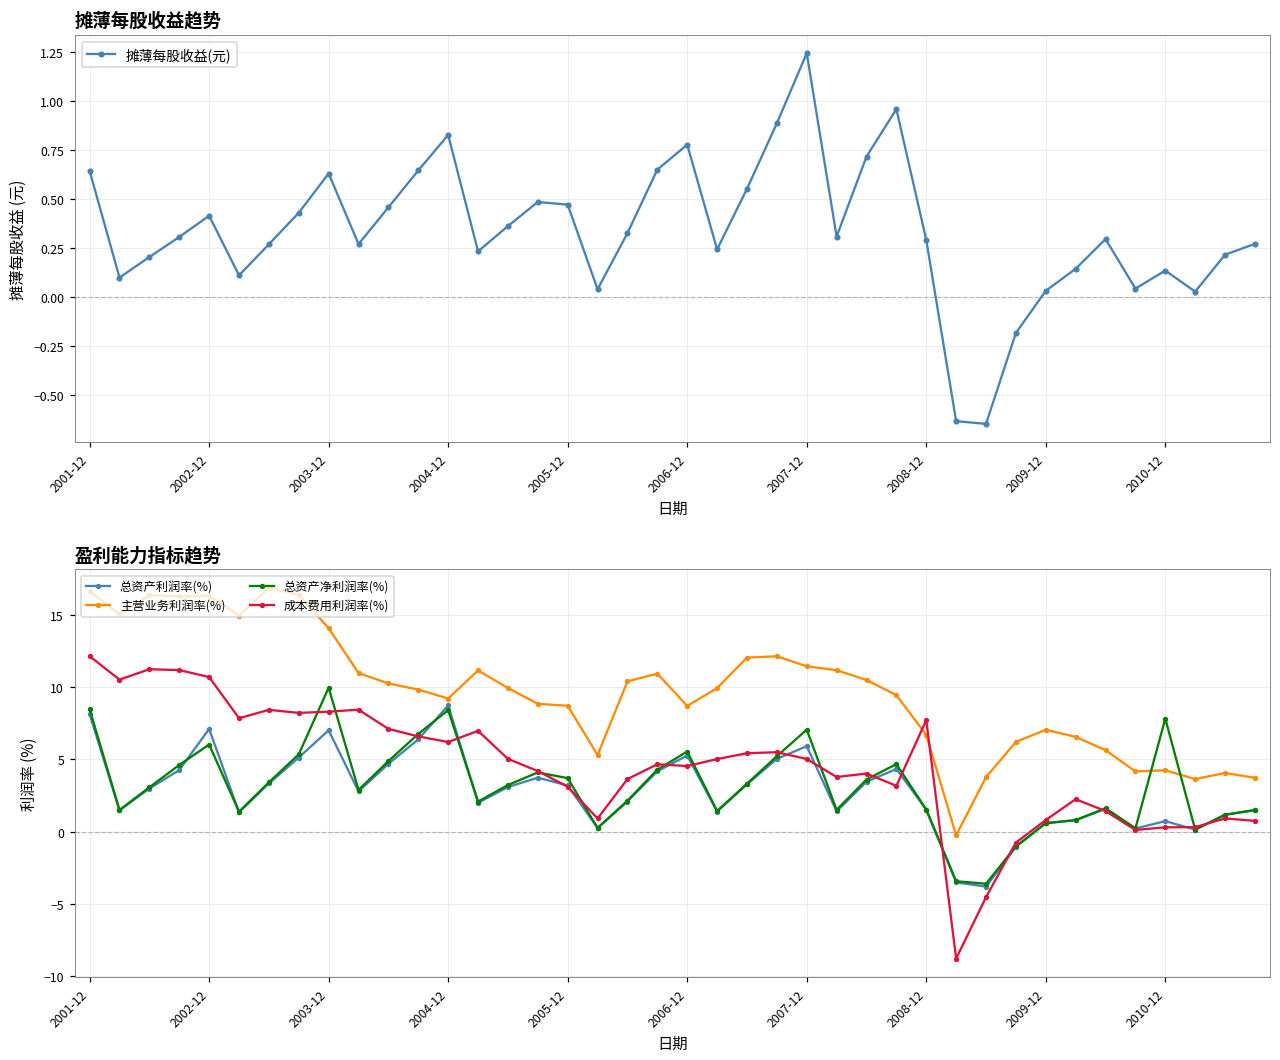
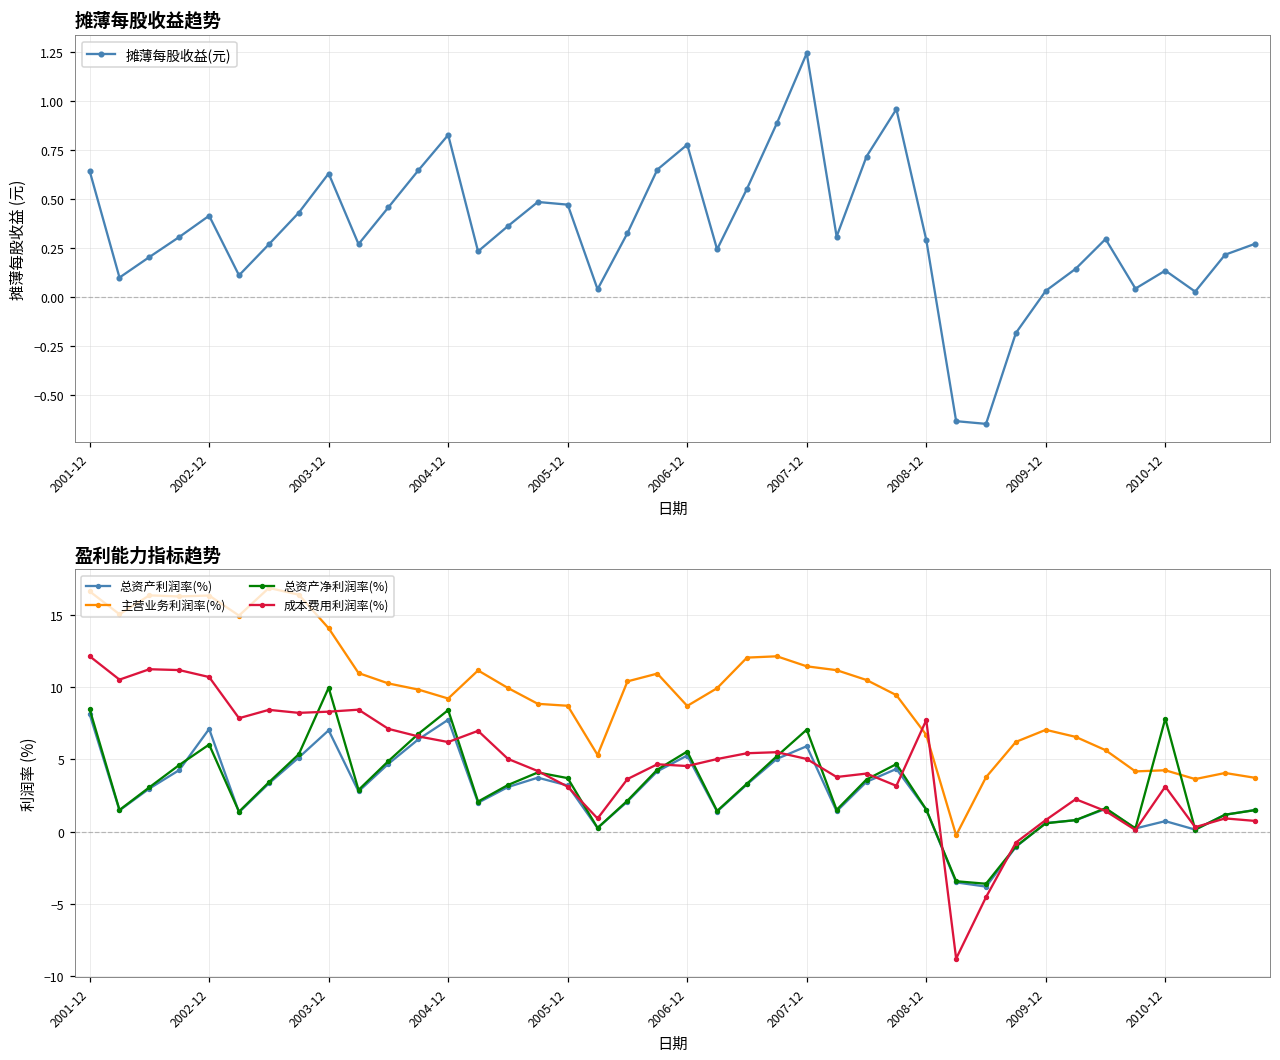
  {
    "摊薄每股收益趋势": {
      "2001-12": 0.64,
      "2002-12": 0.41,
      "2003-12": 0.63,
      "2004-12": 0.83,
      "2005-12": 0.47,
      "2006-12": 0.78,
      "2007-12": 1.24,
      "2008-12": 0.29,
      "2009-12": 0.03,
      "2010-12": 0.13
    },
    "盈利能力指标趋势": {
      "总资产利润率(%)": {
        "2001-12": 8.1,
        "2002-12": 7.1,
        "2003-12": 7.0,
-       "2004-12": 8.7,
+       "2004-12": 7.7,
        "2006-12": 5.3,
        "2007-12": 5.9,
        "2010-12": 0.7
      },
      "主营业务利润率(%)": {
        "2003-12": 14.1,
        "2004-12": 9.2,
        "2005-12": 8.7,
        "2006-12": 8.7,
        "2007-12": 11.4,
        "2008-12": 6.7,
        "2009-12": 7.1,
        "2010-12": 4.3
      },
      "总资产净利润率(%)": {
        "2001-12": 8.5,
        "2002-12": 6.0,
        "2003-12": 10.0,
        "2004-12": 8.4,
        "2005-12": 3.7,
        "2006-12": 5.6,
        "2007-12": 7.1,
        "2010-12": 7.8
      },
      "成本费用利润率(%)": {
        "2001-12": 12.1,
        "2002-12": 10.7,
        "2003-12": 8.3,
        "2004-12": 6.2,
        "2006-12": 4.5,
        "2007-12": 5.0,
        "2008-12": 7.7,
        "2009-12": 0.8,
-       "2010-12": 0.3
+       "2010-12": 3.1
      }
    }
  }
